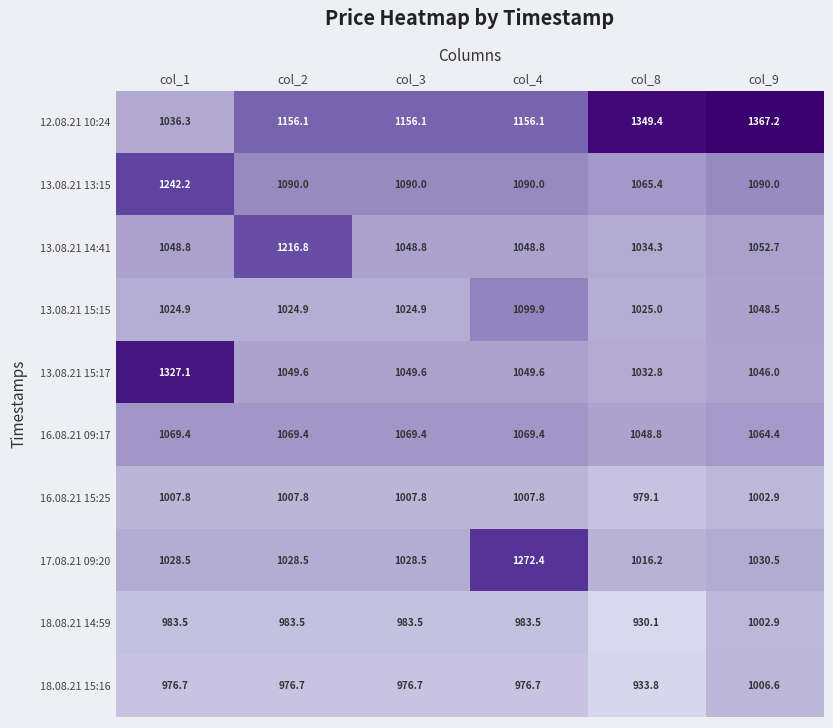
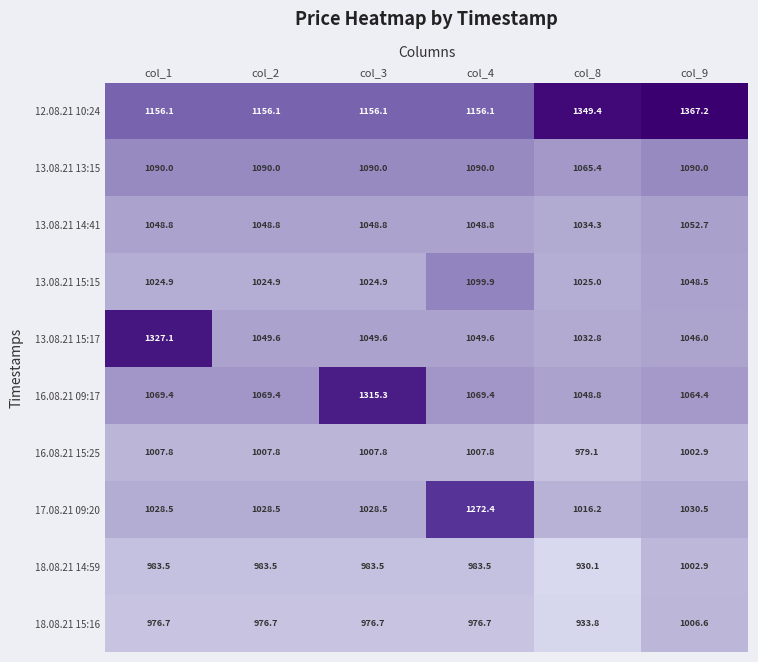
  {
    "12.08.21 10:24": {
-     "col_1": 1036.3,
+     "col_1": 1156.1,
      "col_2": 1156.1,
      "col_3": 1156.1,
      "col_4": 1156.1,
      "col_8": 1349.4,
      "col_9": 1367.2
    },
    "13.08.21 13:15": {
-     "col_1": 1242.2,
+     "col_1": 1090.0,
      "col_2": 1090.0,
      "col_3": 1090.0,
      "col_4": 1090.0,
      "col_8": 1065.4,
      "col_9": 1090.0
    },
    "13.08.21 14:41": {
      "col_1": 1048.8,
-     "col_2": 1216.8,
+     "col_2": 1048.8,
      "col_3": 1048.8,
      "col_4": 1048.8,
      "col_8": 1034.3,
      "col_9": 1052.7
    },
    "13.08.21 15:15": {
      "col_1": 1024.9,
      "col_2": 1024.9,
      "col_3": 1024.9,
      "col_4": 1099.9,
      "col_8": 1025.0,
      "col_9": 1048.5
    },
    "13.08.21 15:17": {
      "col_1": 1327.1,
      "col_2": 1049.6,
      "col_3": 1049.6,
      "col_4": 1049.6,
      "col_8": 1032.8,
      "col_9": 1046.0
    },
    "16.08.21 09:17": {
      "col_1": 1069.4,
      "col_2": 1069.4,
-     "col_3": 1069.4,
+     "col_3": 1315.3,
      "col_4": 1069.4,
      "col_8": 1048.8,
      "col_9": 1064.4
    },
    "16.08.21 15:25": {
      "col_1": 1007.8,
      "col_2": 1007.8,
      "col_3": 1007.8,
      "col_4": 1007.8,
      "col_8": 979.1,
      "col_9": 1002.9
    },
    "17.08.21 09:20": {
      "col_1": 1028.5,
      "col_2": 1028.5,
      "col_3": 1028.5,
      "col_4": 1272.4,
      "col_8": 1016.2,
      "col_9": 1030.5
    },
    "18.08.21 14:59": {
      "col_1": 983.5,
      "col_2": 983.5,
      "col_3": 983.5,
      "col_4": 983.5,
      "col_8": 930.1,
      "col_9": 1002.9
    },
    "18.08.21 15:16": {
      "col_1": 976.7,
      "col_2": 976.7,
      "col_3": 976.7,
      "col_4": 976.7,
      "col_8": 933.8,
      "col_9": 1006.6
    }
  }
